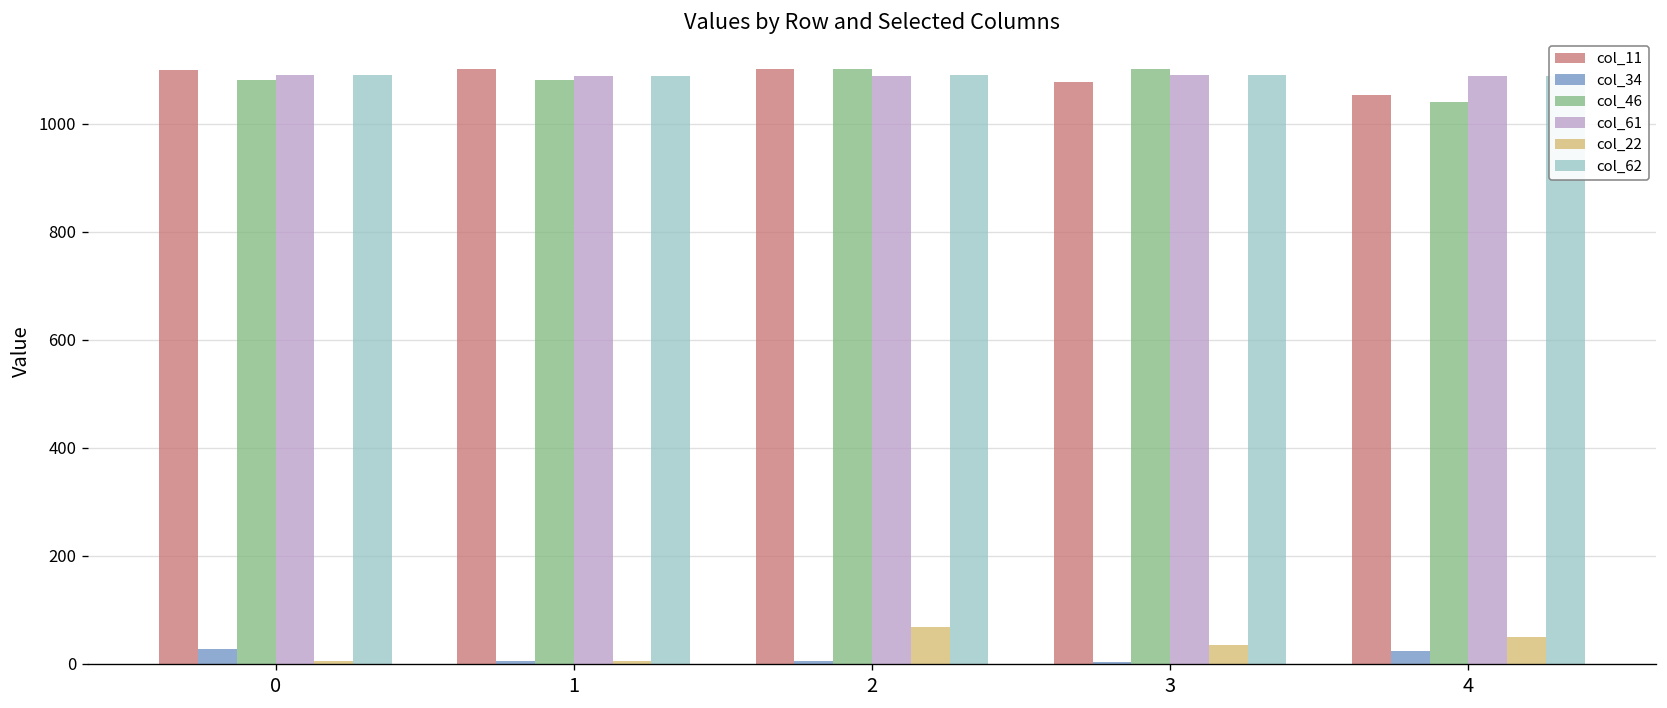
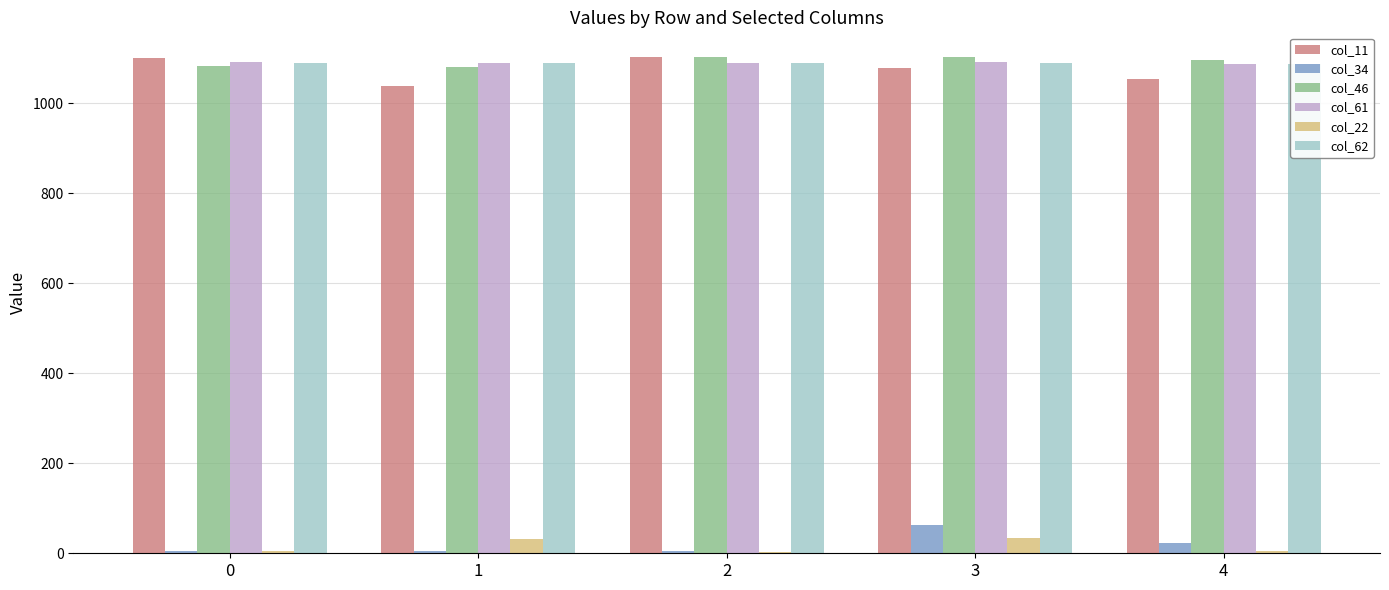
  {
    "col_11": {
      "0": 1100,
-     "1": 1100,
+     "1": 1040,
      "2": 1100,
      "3": 1080,
      "4": 1050
    },
    "col_34": {
-     "0": 30,
-     "3": 0,
+     "0": 10,
+     "3": 60,
      "4": 20
    },
    "col_46": {
      "0": 1080,
      "1": 1080,
      "2": 1100,
      "3": 1100,
-     "4": 1040
+     "4": 1100
    },
    "col_22": {
-     "1": 10,
-     "2": 70,
+     "1": 30,
+     "2": 0,
      "3": 30,
-     "4": 50
+     "4": 10
    }
  }
